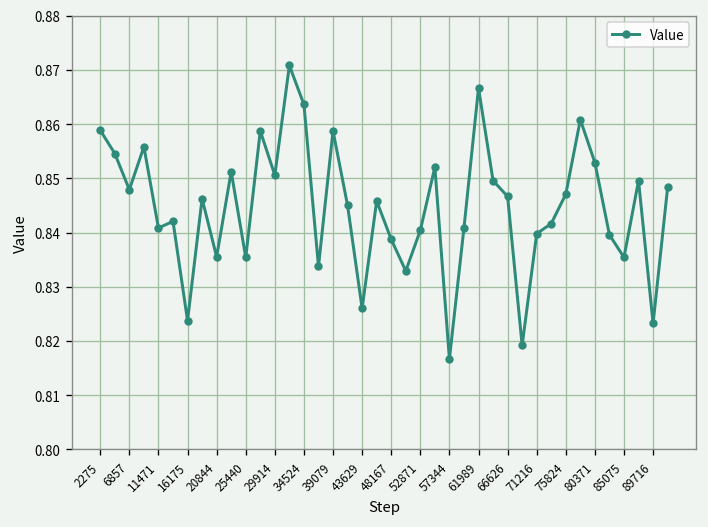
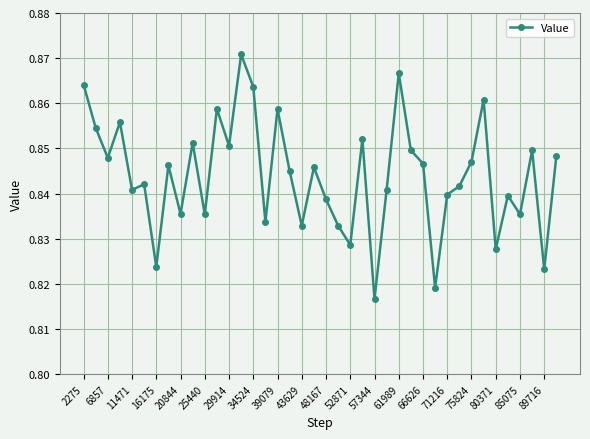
  {
-   "2275": 0.859,
+   "2275": 0.864,
    "6857": 0.848,
    "11471": 0.841,
    "16175": 0.824,
    "20844": 0.836,
    "25440": 0.835,
    "29914": 0.851,
    "34524": 0.864,
    "39079": 0.859,
-   "43629": 0.826,
+   "43629": 0.833,
    "48167": 0.839,
-   "52871": 0.840,
+   "52871": 0.829,
    "57344": 0.817,
    "61989": 0.867,
    "66626": 0.847,
    "71216": 0.840,
    "75824": 0.847,
-   "80371": 0.853,
+   "80371": 0.828,
    "85075": 0.835,
    "89716": 0.823
  }
